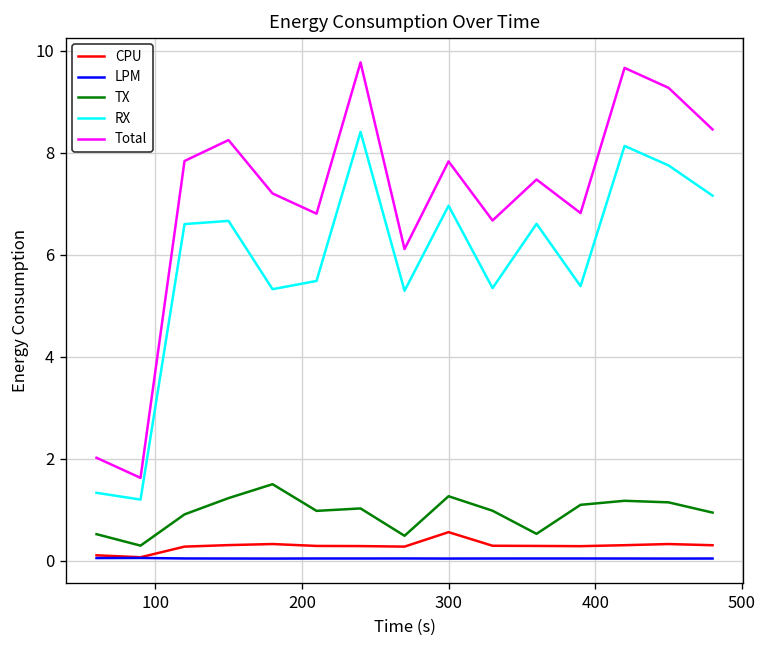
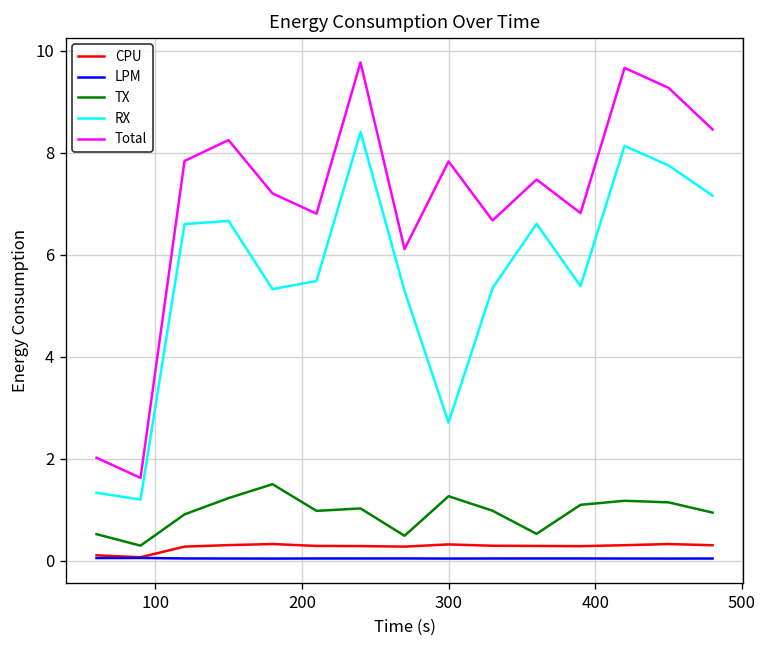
  {
    "CPU": {
-     "300": 0.6
+     "300": 0.3
    },
    "LPM": {
      "300": 0.0
    },
    "TX": {
      "300": 1.3
    },
    "RX": {
-     "300": 7.0
+     "300": 2.7
    },
    "Total": {
      "300": 7.8
    }
  }
